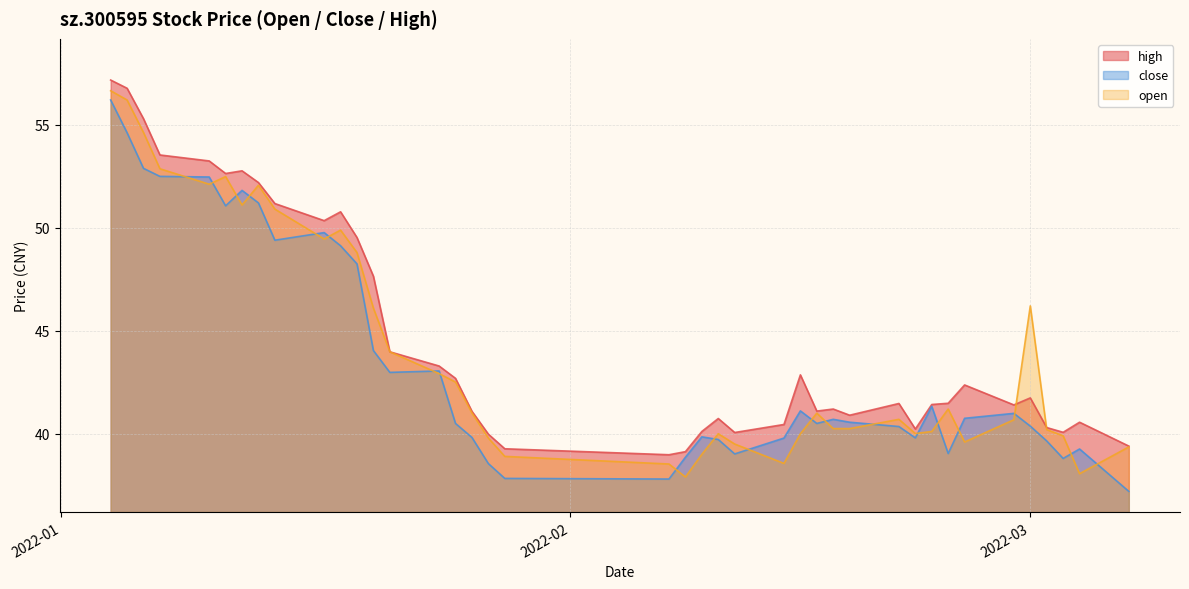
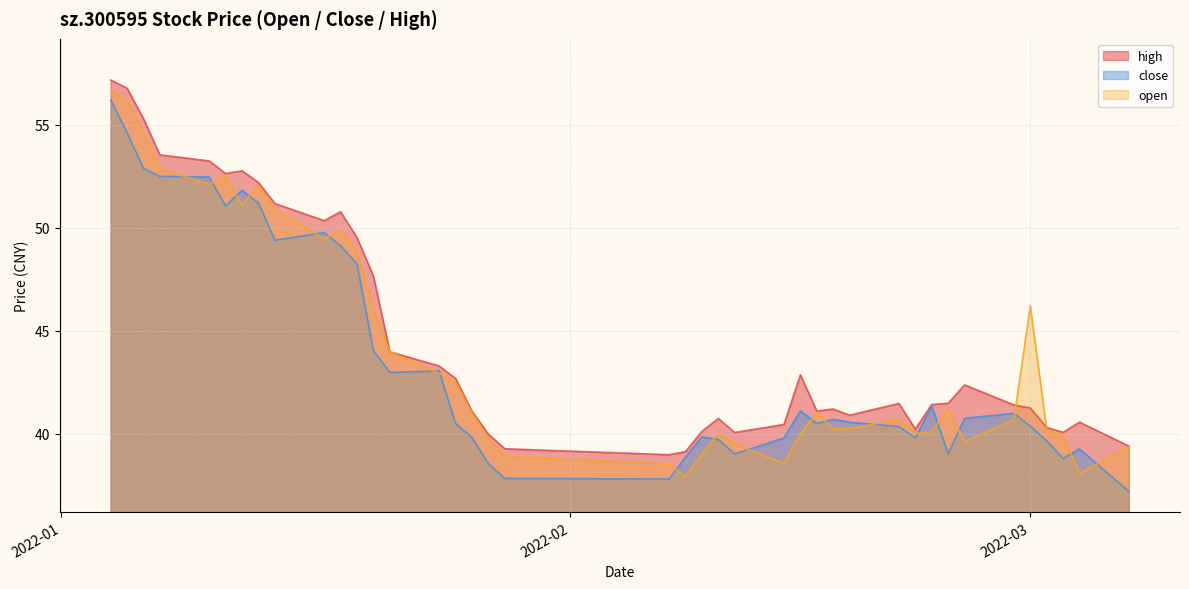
  {
    "high": {
-     "2022-03": 41.7
+     "2022-03": 41.3
    },
    "close": {
      "2022-03": 40.4
    },
    "open": {
      "2022-03": 46.2
    }
  }
